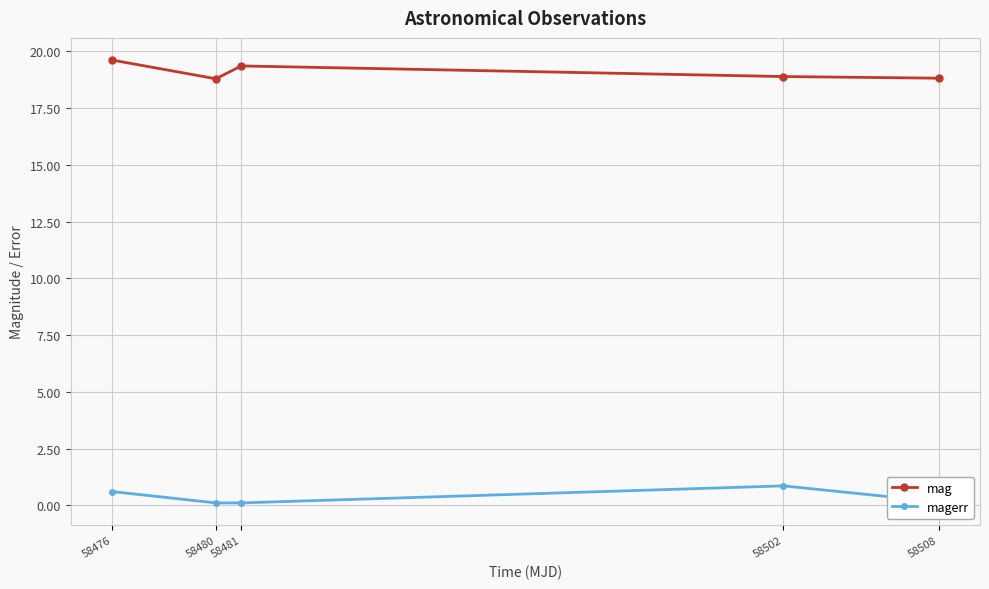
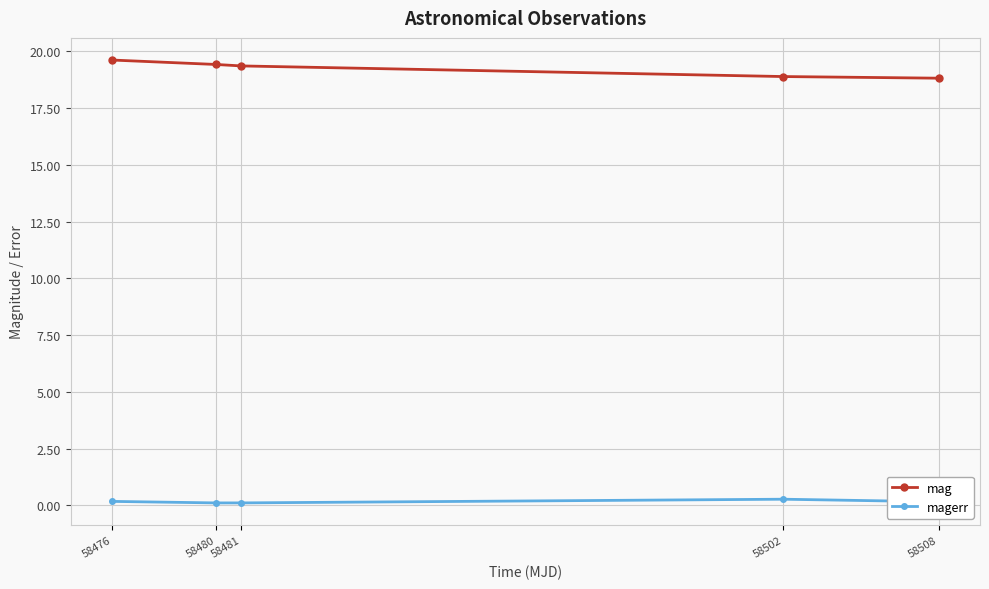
  {
    "mag": {
      "58476": 19.6,
-     "58480": 18.8,
+     "58480": 19.4,
      "58481": 19.4,
      "58502": 18.9,
      "58508": 18.8
    },
    "magerr": {
-     "58476": 0.6,
+     "58476": 0.2,
      "58480": 0.1,
      "58481": 0.1,
-     "58502": 0.9
+     "58502": 0.3
    }
  }
